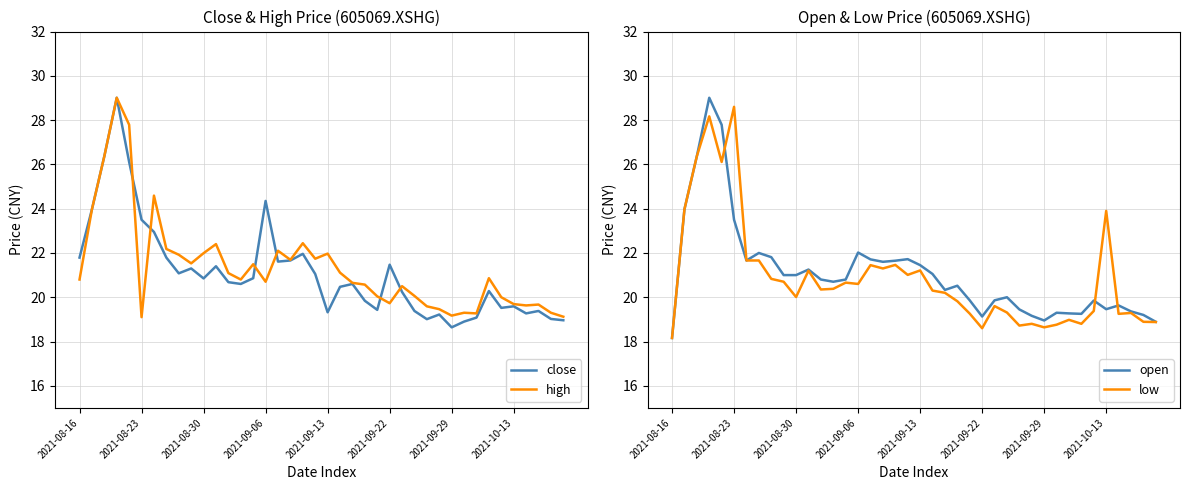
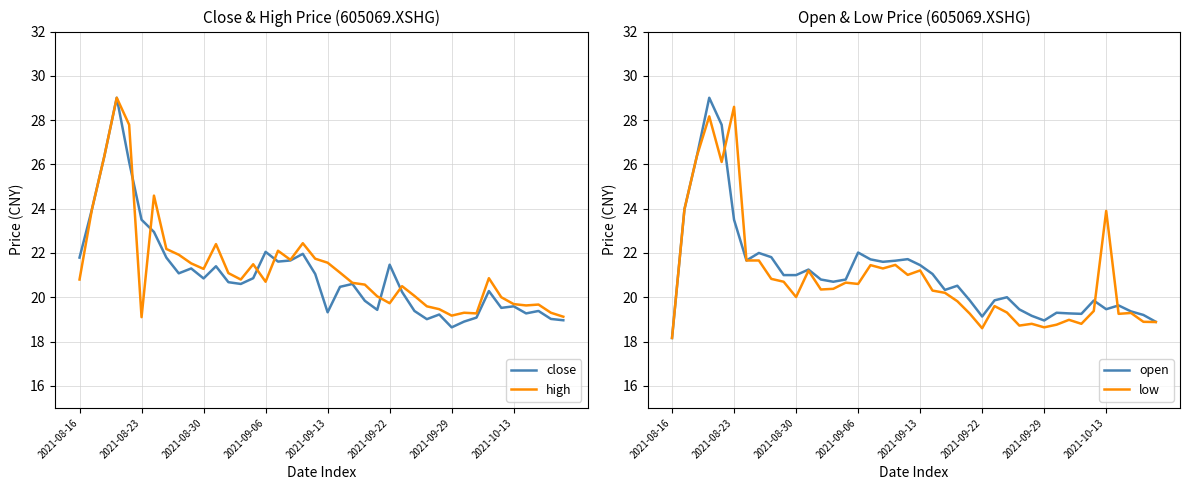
  {
    "Close & High Price (605069.XSHG)": {
      "close": {
        "2021-08-16": 21.8,
        "2021-08-23": 23.5,
        "2021-08-30": 20.9,
-       "2021-09-06": 24.4,
+       "2021-09-06": 22.1,
        "2021-09-13": 19.3,
        "2021-09-22": 21.5,
        "2021-09-29": 18.6
      },
      "high": {
        "2021-08-16": 20.8,
        "2021-08-23": 19.1,
-       "2021-08-30": 22.0,
+       "2021-08-30": 21.3,
        "2021-09-06": 20.7,
-       "2021-09-13": 22.0,
+       "2021-09-13": 21.6,
        "2021-09-22": 19.7,
        "2021-09-29": 19.2
      }
    },
    "Open & Low Price (605069.XSHG)": {
      "open": {
        "2021-08-23": 23.5,
        "2021-08-30": 21.0,
        "2021-09-06": 22.0,
        "2021-09-13": 21.5,
        "2021-09-22": 19.1,
        "2021-09-29": 19.0,
        "2021-10-13": 19.5
      },
      "low": {
        "2021-08-23": 28.6,
        "2021-08-30": 20.0,
        "2021-09-06": 20.6,
        "2021-09-13": 21.2,
        "2021-09-22": 18.6,
        "2021-09-29": 18.6,
        "2021-10-13": 23.9
      }
    }
  }
